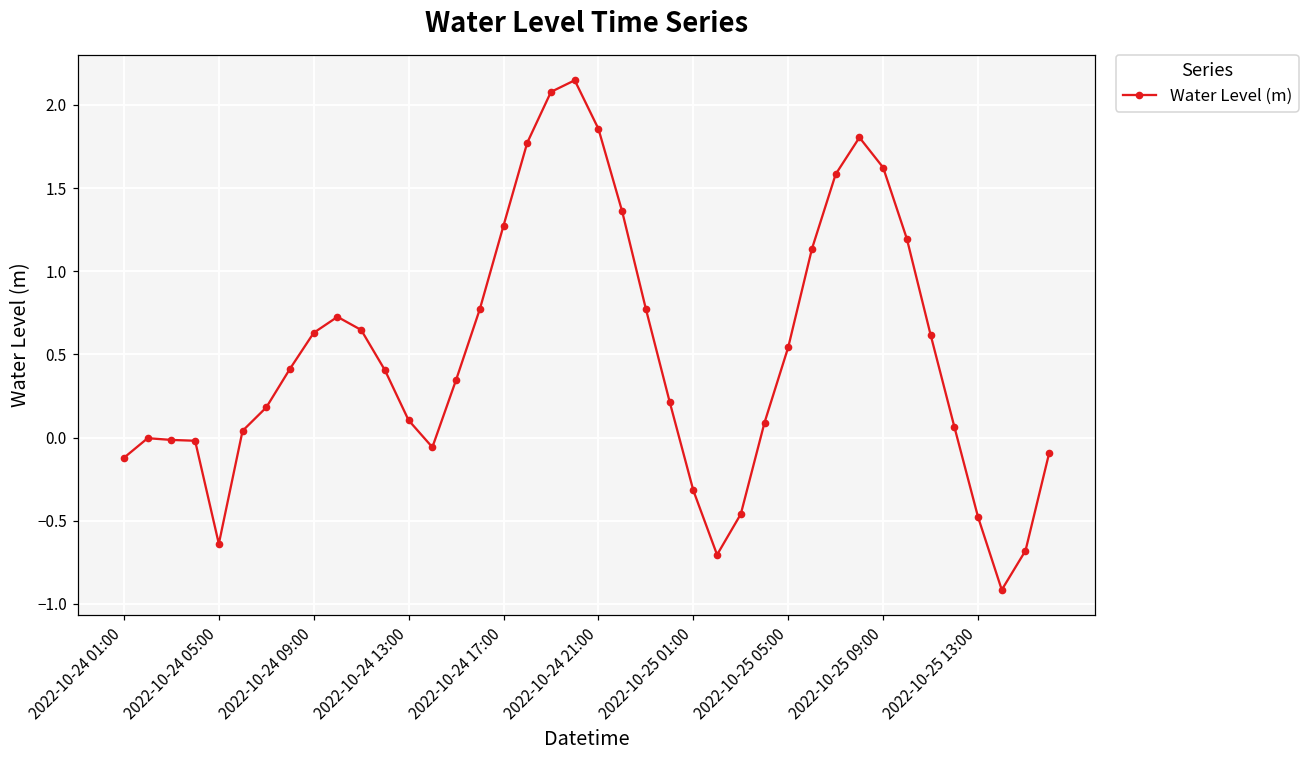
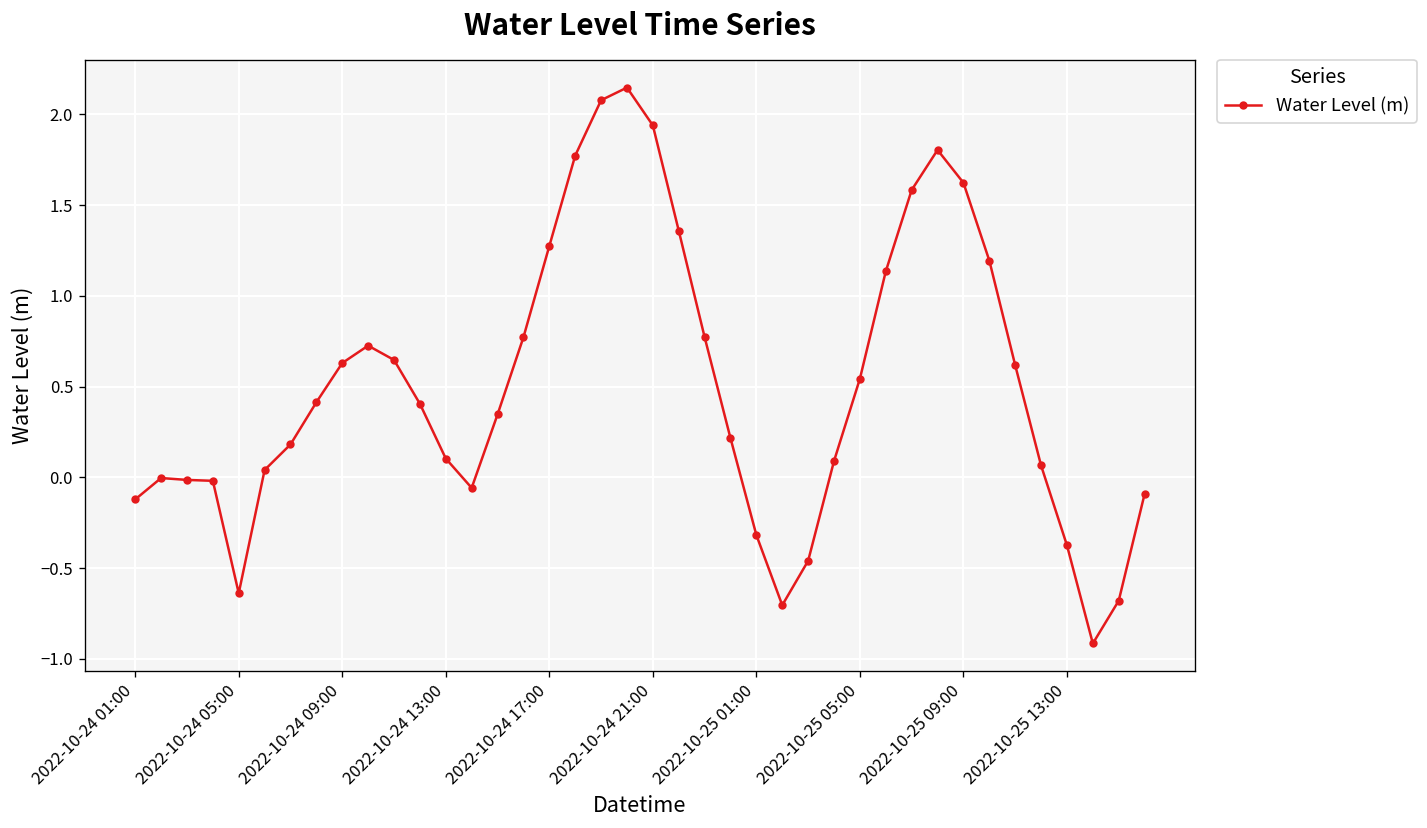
  {
    "2022-10-24 01:00": -0.12,
    "2022-10-24 05:00": -0.64,
    "2022-10-24 09:00": 0.63,
    "2022-10-24 13:00": 0.10,
    "2022-10-24 17:00": 1.28,
-   "2022-10-24 21:00": 1.86,
+   "2022-10-24 21:00": 1.94,
    "2022-10-25 01:00": -0.32,
    "2022-10-25 05:00": 0.54,
    "2022-10-25 09:00": 1.62,
-   "2022-10-25 13:00": -0.48
+   "2022-10-25 13:00": -0.37
  }
